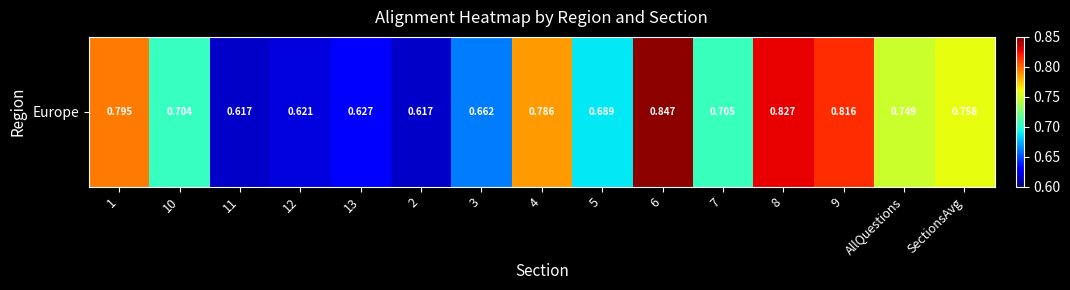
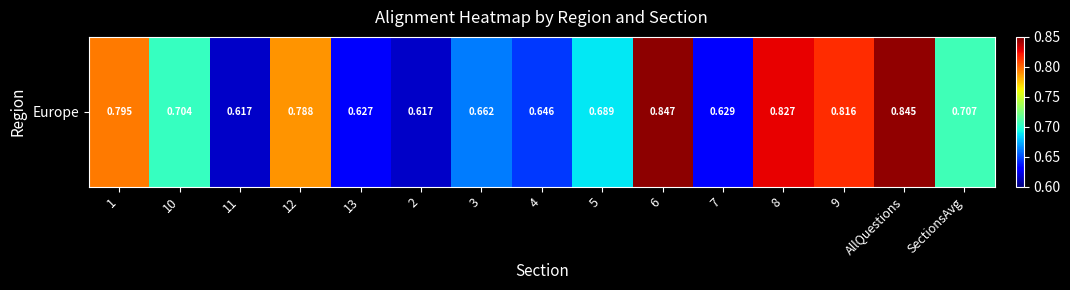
  {
    "Europe": {
      "1": 0.795,
      "10": 0.704,
      "11": 0.617,
-     "12": 0.621,
+     "12": 0.788,
      "13": 0.627,
      "2": 0.617,
      "3": 0.662,
-     "4": 0.786,
+     "4": 0.646,
      "5": 0.689,
      "6": 0.847,
-     "7": 0.705,
+     "7": 0.629,
      "8": 0.827,
      "9": 0.816,
-     "AllQuestions": 0.749,
-     "SectionsAvg": 0.758
+     "AllQuestions": 0.845,
+     "SectionsAvg": 0.707
    }
  }
